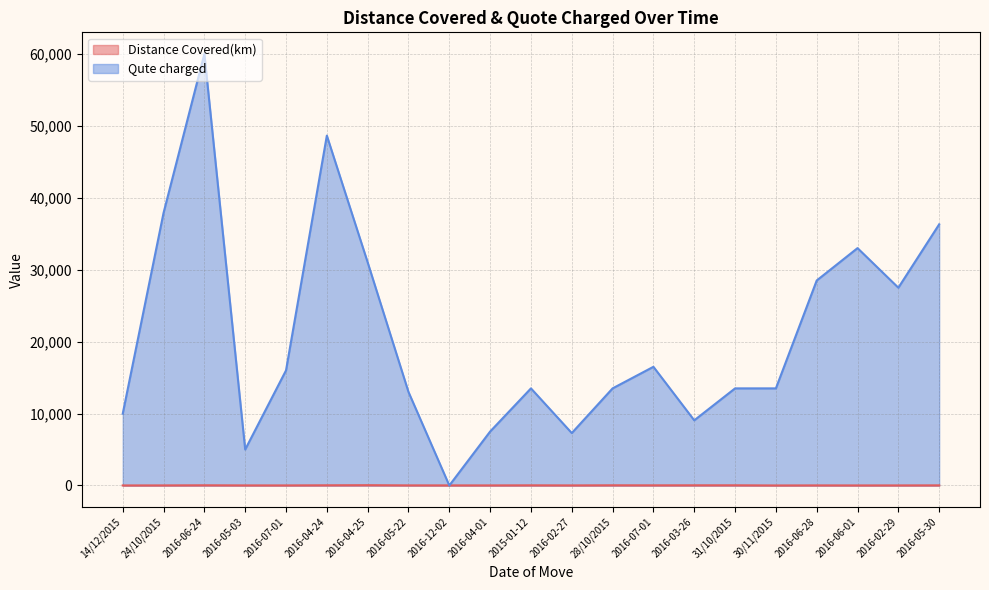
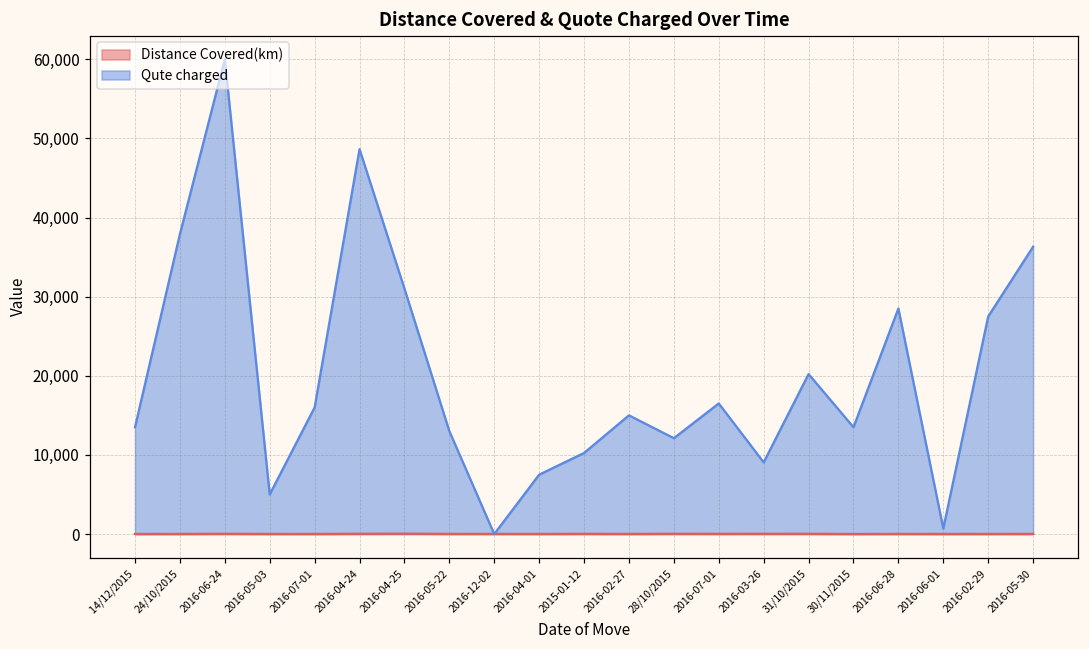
  {
    "Distance Covered(km)": {
      "14/12/2015": "0",
      "24/10/2015": "0",
      "2016-06-24": "0",
      "2016-05-03": "0",
      "2016-04-24": "0",
      "2016-04-25": "0",
      "2016-05-22": "0",
      "2016-04-01": "0",
      "2015-01-12": "0",
      "2016-02-27": "0",
      "28/10/2015": "0",
      "2016-03-26": "0",
      "31/10/2015": "0",
      "30/11/2015": "0",
      "2016-06-28": "0",
      "2016-06-01": "0",
      "2016-02-29": "0",
      "2016-05-30": "0"
    },
    "Qute charged": {
-     "14/12/2015": "10,000",
+     "14/12/2015": "14,000",
      "24/10/2015": "38,000",
      "2016-05-03": "5,000",
      "2016-04-24": "49,000",
      "2016-04-25": "31,000",
      "2016-05-22": "13,000",
      "2016-04-01": "8,000",
-     "2015-01-12": "14,000",
-     "2016-02-27": "7,000",
-     "28/10/2015": "14,000",
+     "2015-01-12": "10,000",
+     "2016-02-27": "15,000",
+     "28/10/2015": "12,000",
      "2016-03-26": "9,000",
-     "31/10/2015": "14,000",
+     "31/10/2015": "20,000",
      "30/11/2015": "14,000",
      "2016-06-28": "29,000",
-     "2016-06-01": "33,000",
+     "2016-06-01": "1,000",
      "2016-02-29": "27,000",
      "2016-05-30": "36,000"
    }
  }
